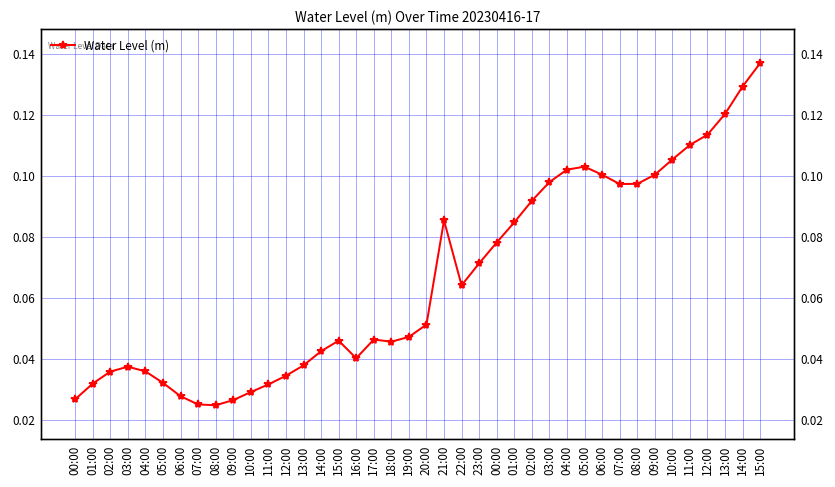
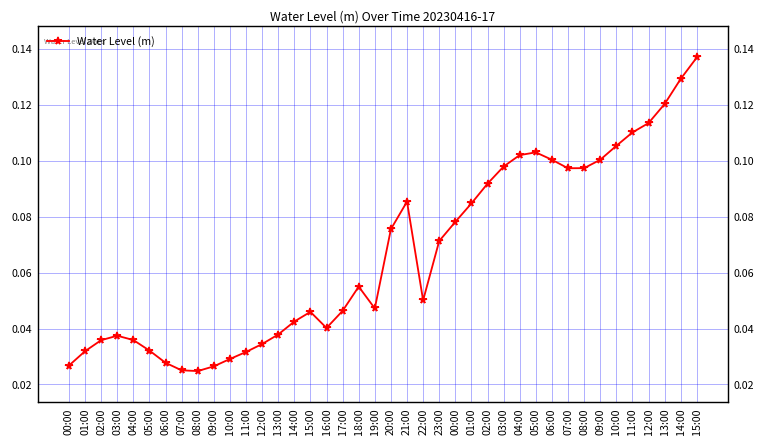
  {
    "16:00": 0.040,
    "17:00": 0.046,
-   "18:00": 0.046,
+   "18:00": 0.055,
    "19:00": 0.047,
-   "20:00": 0.051,
+   "20:00": 0.076,
    "21:00": 0.085,
-   "22:00": 0.064,
+   "22:00": 0.050,
    "23:00": 0.071
  }
